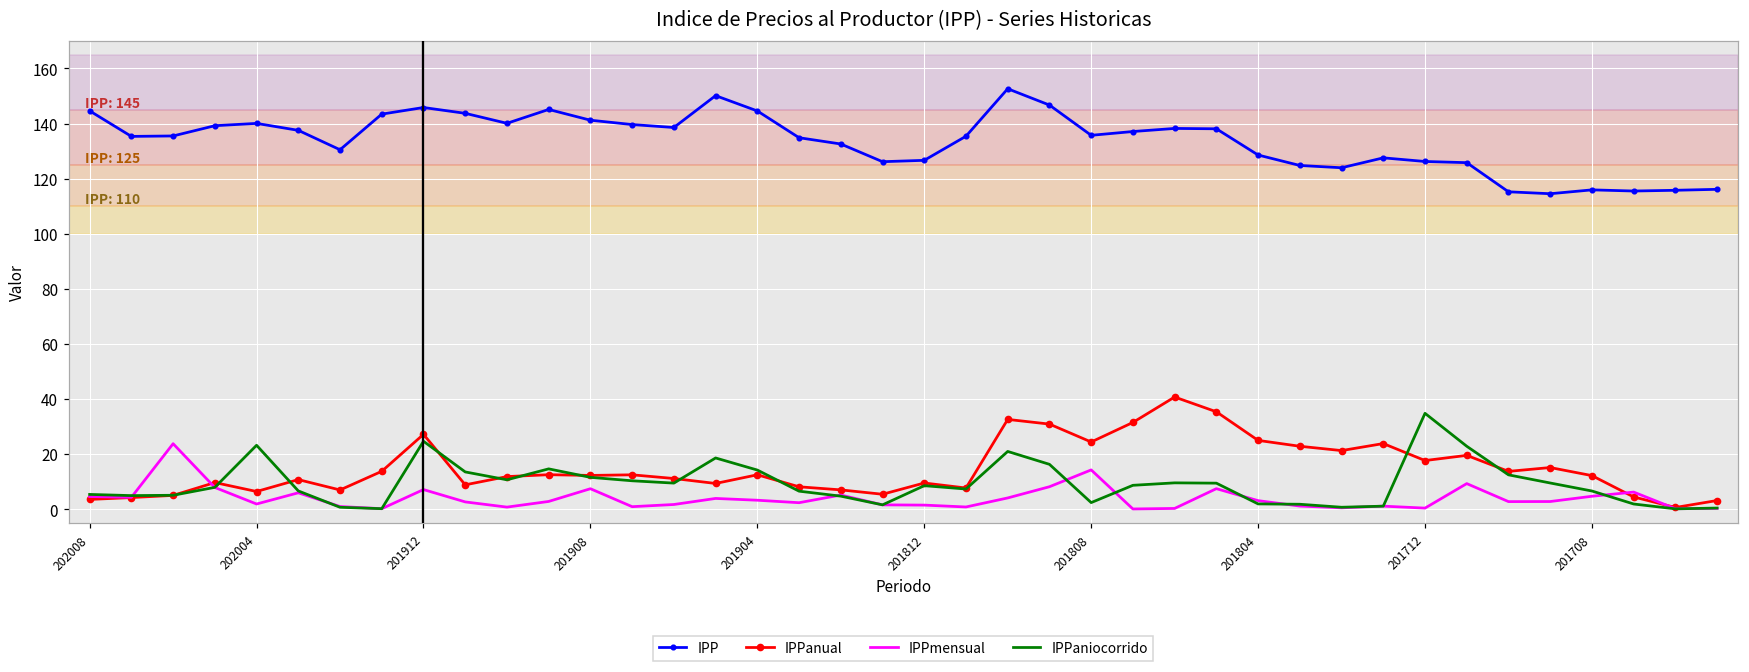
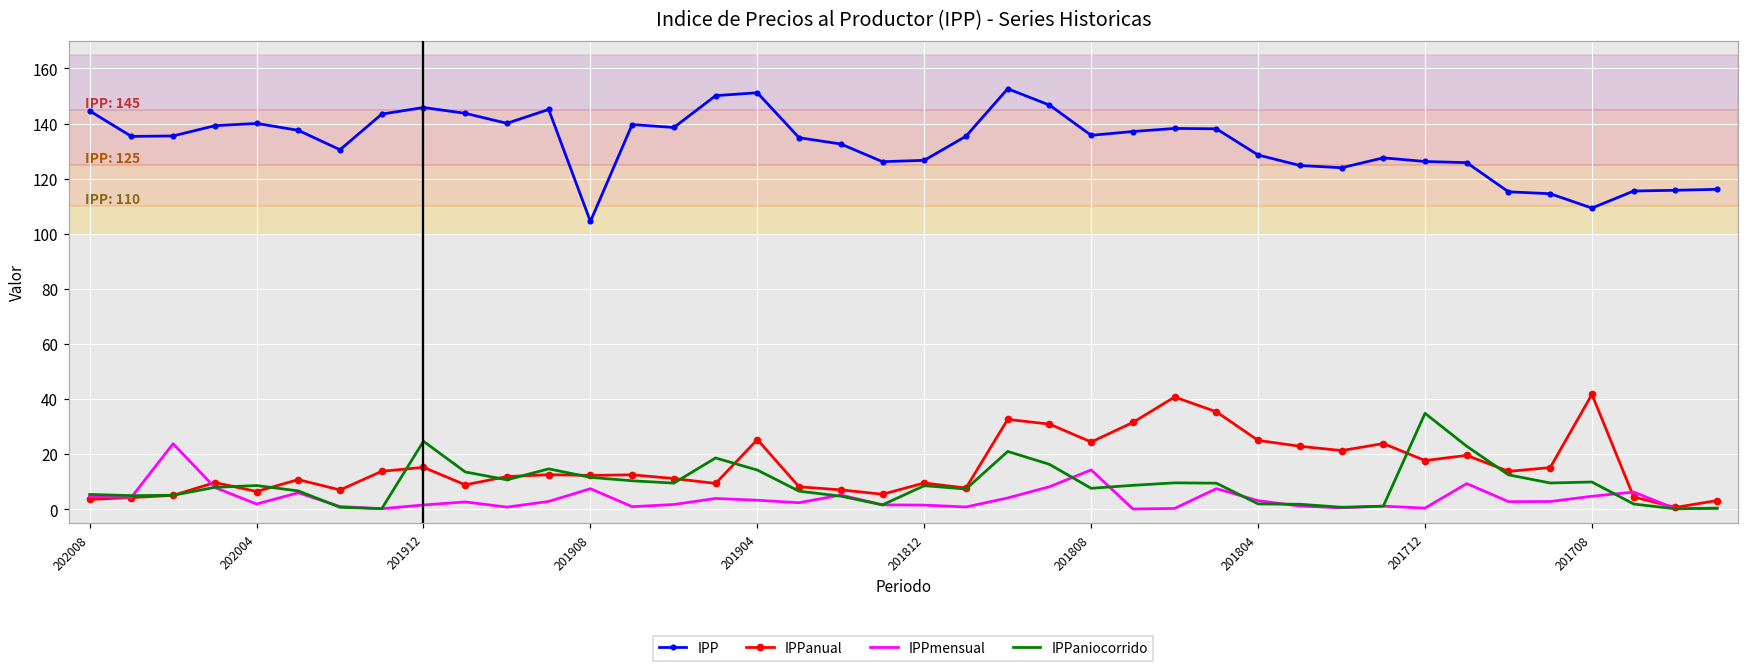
  {
    "IPP": {
      "202004": 140,
      "201912": 146,
-     "201908": 141,
-     "201904": 145,
+     "201908": 104,
+     "201904": 151,
      "201812": 127,
      "201808": 136,
      "201804": 129,
      "201712": 126,
-     "201708": 116
+     "201708": 109
    },
    "IPPanual": {
      "202008": 3,
      "202004": 6,
-     "201912": 27,
-     "201904": 12,
+     "201912": 15,
+     "201904": 25,
      "201808": 24,
      "201804": 25,
      "201712": 18,
-     "201708": 12
+     "201708": 42
    },
    "IPPmensual": {
      "202004": 2,
-     "201912": 7,
+     "201912": 1,
      "201908": 7,
      "201904": 3,
      "201812": 1,
      "201808": 14,
      "201804": 3,
      "201712": 0,
      "201708": 5
    },
    "IPPaniocorrido": {
-     "202004": 23,
+     "202004": 9,
      "201912": 25,
      "201904": 14,
-     "201808": 2,
+     "201808": 8,
      "201804": 2,
      "201712": 35,
-     "201708": 7
+     "201708": 10
    }
  }
